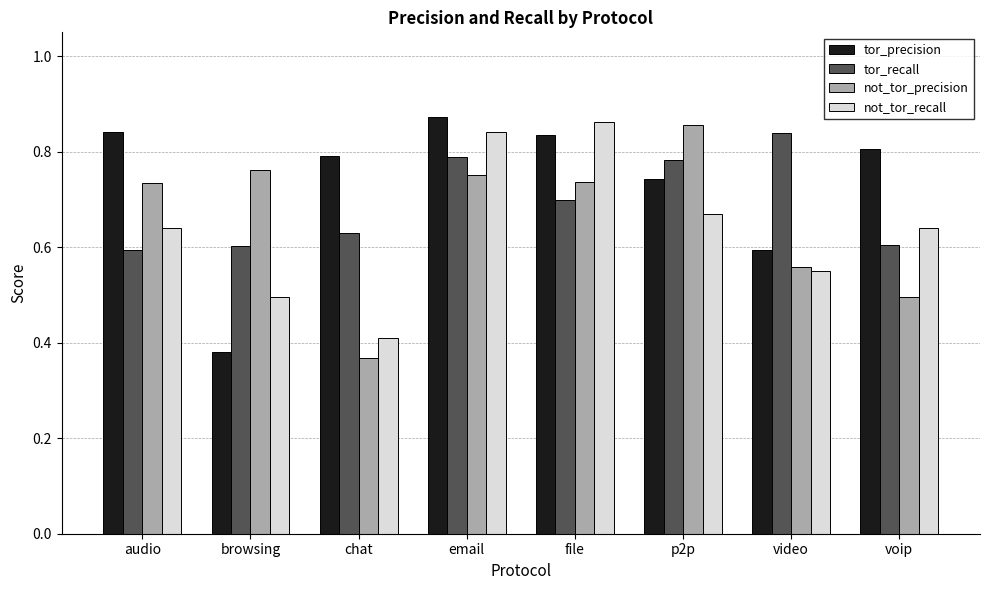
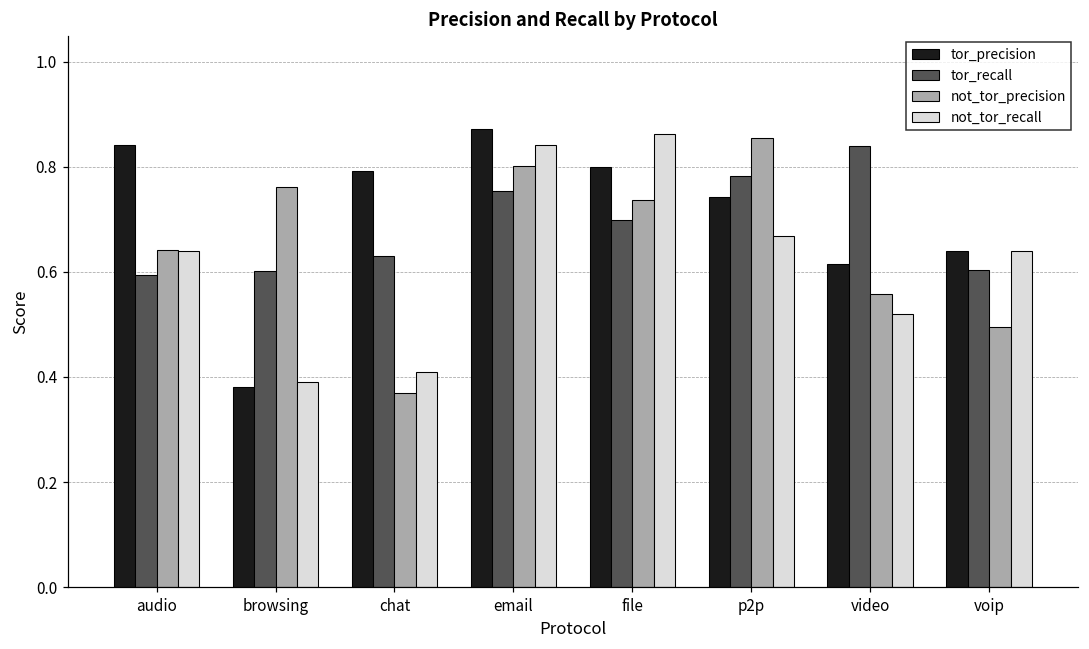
  {
    "tor_precision": {
      "audio": 0.84,
      "browsing": 0.38,
      "chat": 0.79,
      "email": 0.87,
-     "file": 0.83,
+     "file": 0.80,
      "p2p": 0.74,
-     "video": 0.59,
-     "voip": 0.81
+     "video": 0.61,
+     "voip": 0.64
    },
    "tor_recall": {
      "audio": 0.59,
      "browsing": 0.60,
      "chat": 0.63,
-     "email": 0.79,
+     "email": 0.75,
      "file": 0.70,
      "p2p": 0.78,
      "video": 0.84,
      "voip": 0.60
    },
    "not_tor_precision": {
-     "audio": 0.73,
+     "audio": 0.64,
      "browsing": 0.76,
      "chat": 0.37,
-     "email": 0.75,
+     "email": 0.80,
      "file": 0.74,
      "p2p": 0.86,
      "video": 0.56,
      "voip": 0.50
    },
    "not_tor_recall": {
      "audio": 0.64,
-     "browsing": 0.50,
+     "browsing": 0.39,
      "chat": 0.41,
      "email": 0.84,
      "file": 0.86,
      "p2p": 0.67,
-     "video": 0.55,
+     "video": 0.52,
      "voip": 0.64
    }
  }
